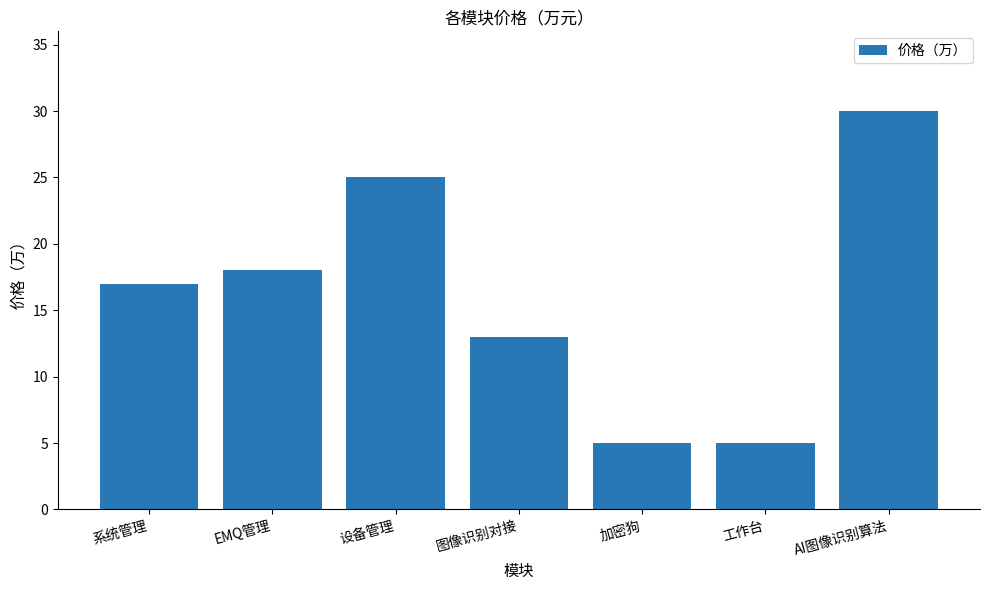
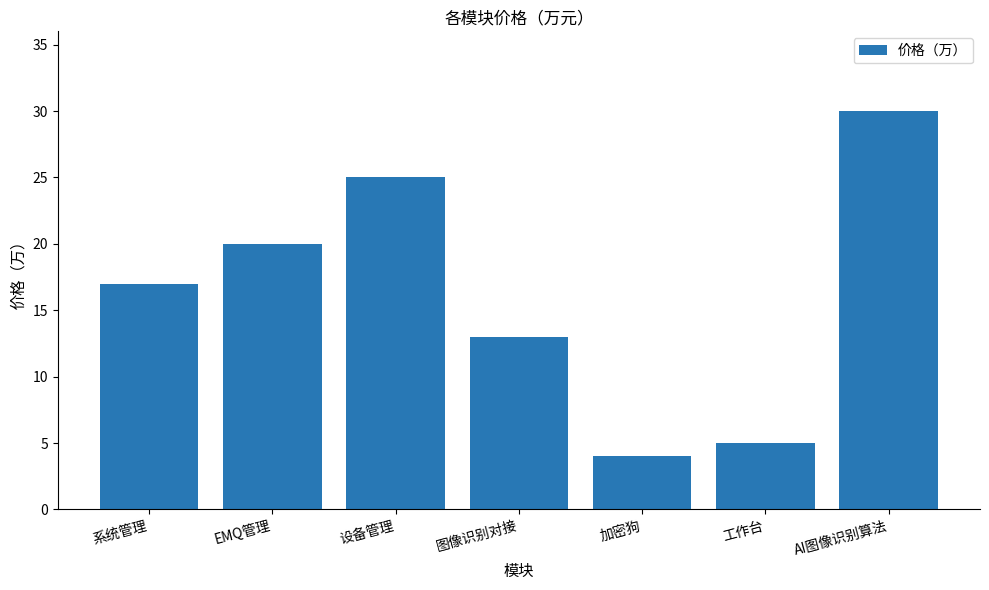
  {
    "系统管理": 17,
-   "EMQ管理": 18,
+   "EMQ管理": 20,
    "设备管理": 25,
    "图像识别对接": 13,
-   "加密狗": 5,
+   "加密狗": 4,
    "工作台": 5,
    "AI图像识别算法": 30
  }
